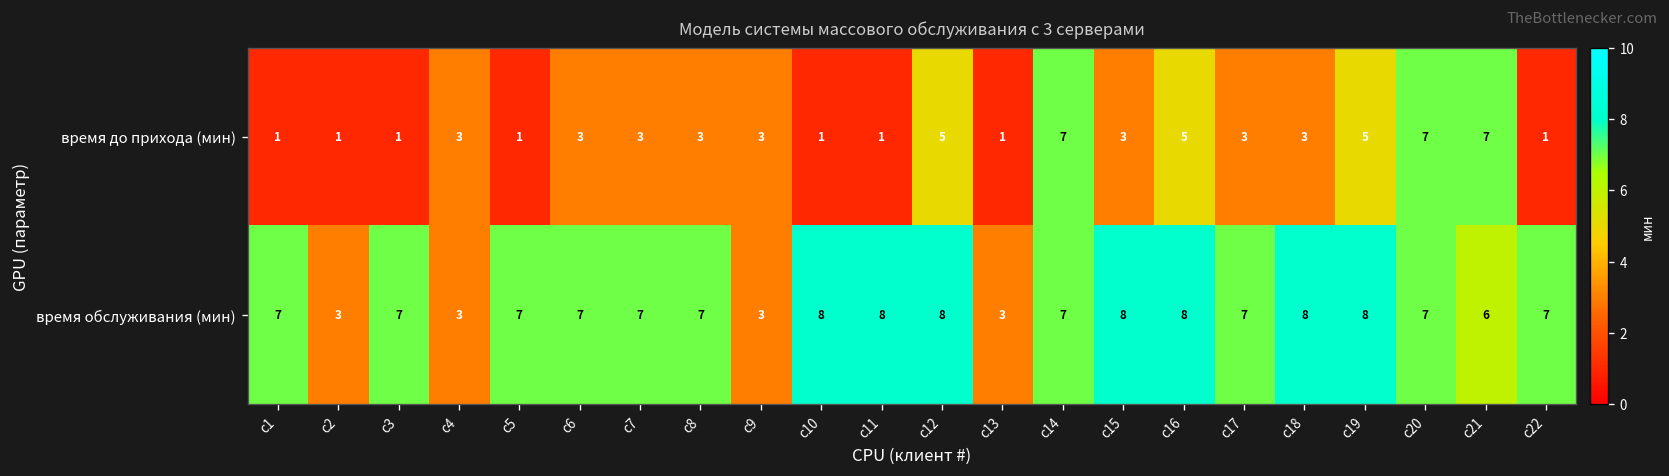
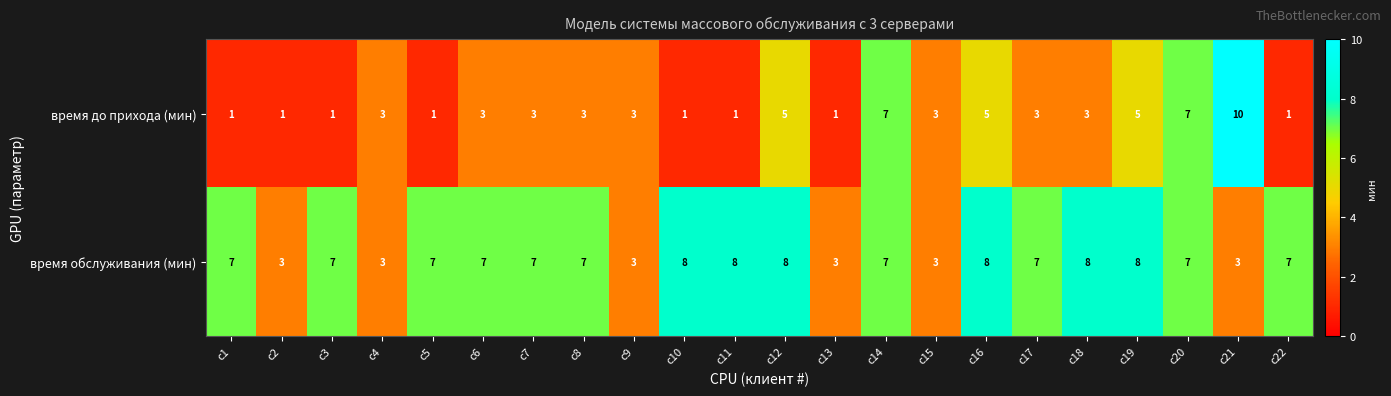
  {
    "время до прихода (мин)": {
      "c1": 1,
      "c2": 1,
      "c3": 1,
      "c4": 3,
      "c5": 1,
      "c6": 3,
      "c7": 3,
      "c8": 3,
      "c9": 3,
      "c10": 1,
      "c11": 1,
      "c12": 5,
      "c13": 1,
      "c14": 7,
      "c15": 3,
      "c16": 5,
      "c17": 3,
      "c18": 3,
      "c19": 5,
      "c20": 7,
-     "c21": 7,
+     "c21": 10,
      "c22": 1
    },
    "время обслуживания (мин)": {
      "c1": 7,
      "c2": 3,
      "c3": 7,
      "c4": 3,
      "c5": 7,
      "c6": 7,
      "c7": 7,
      "c8": 7,
      "c9": 3,
      "c10": 8,
      "c11": 8,
      "c12": 8,
      "c13": 3,
      "c14": 7,
-     "c15": 8,
+     "c15": 3,
      "c16": 8,
      "c17": 7,
      "c18": 8,
      "c19": 8,
      "c20": 7,
-     "c21": 6,
+     "c21": 3,
      "c22": 7
    }
  }
